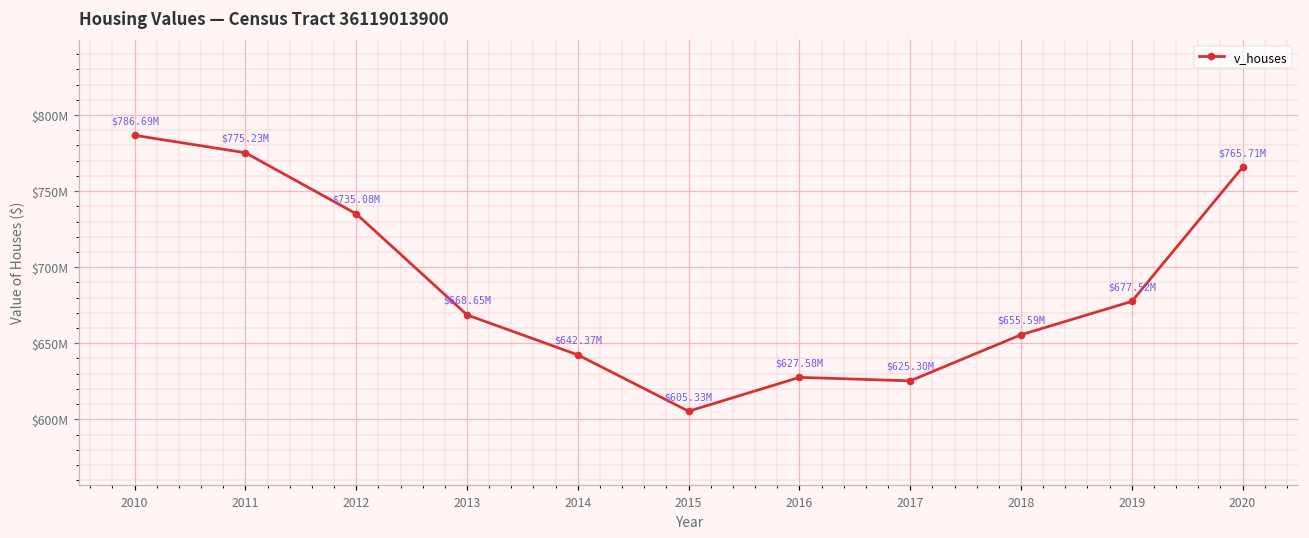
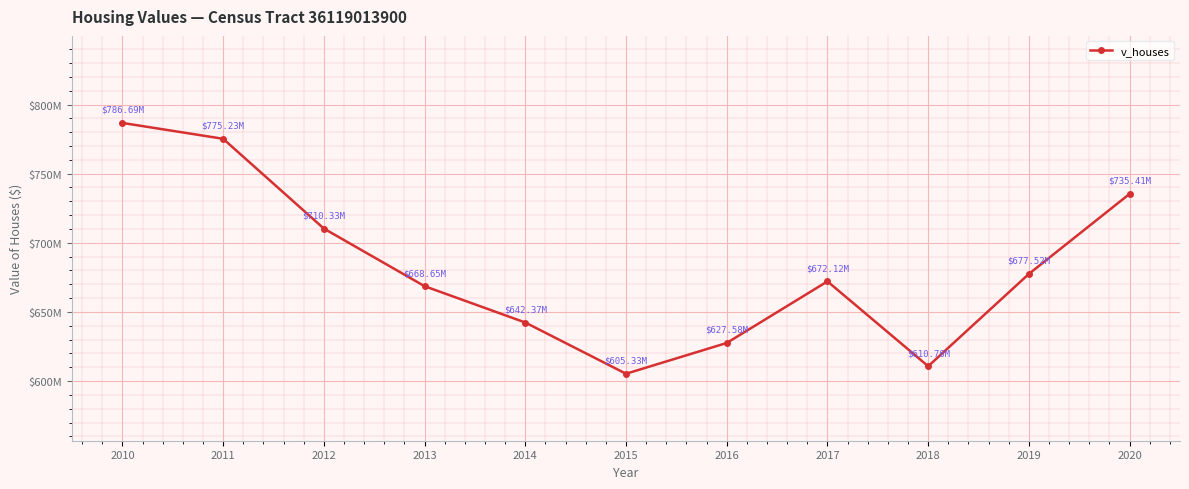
  {
    "2010": "$786.69M",
    "2011": "$775.23M",
-   "2012": "$735.08M",
+   "2012": "$710.33M",
    "2013": "$668.65M",
    "2014": "$642.37M",
    "2015": "$605.33M",
    "2016": "$627.58M",
-   "2017": "$625.30M",
-   "2018": "$655.59M",
+   "2017": "$672.12M",
+   "2018": "$610.76M",
    "2019": "$677.52M",
-   "2020": "$765.71M"
+   "2020": "$735.41M"
  }
